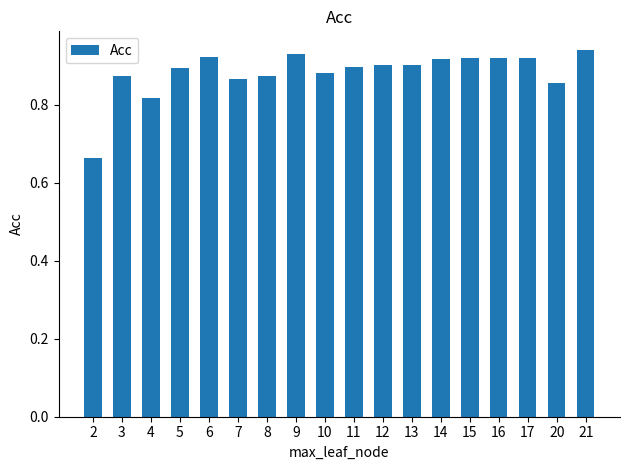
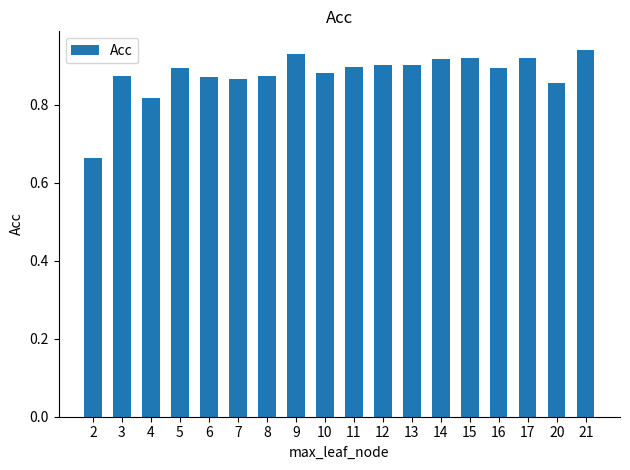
  {
    "2": 0.66,
    "3": 0.87,
    "4": 0.82,
    "5": 0.89,
-   "6": 0.92,
+   "6": 0.87,
    "7": 0.86,
    "8": 0.87,
    "9": 0.93,
    "10": 0.88,
    "11": 0.90,
    "12": 0.90,
    "13": 0.90,
    "14": 0.92,
    "15": 0.92,
-   "16": 0.92,
+   "16": 0.89,
    "17": 0.92,
    "20": 0.85,
    "21": 0.94
  }
